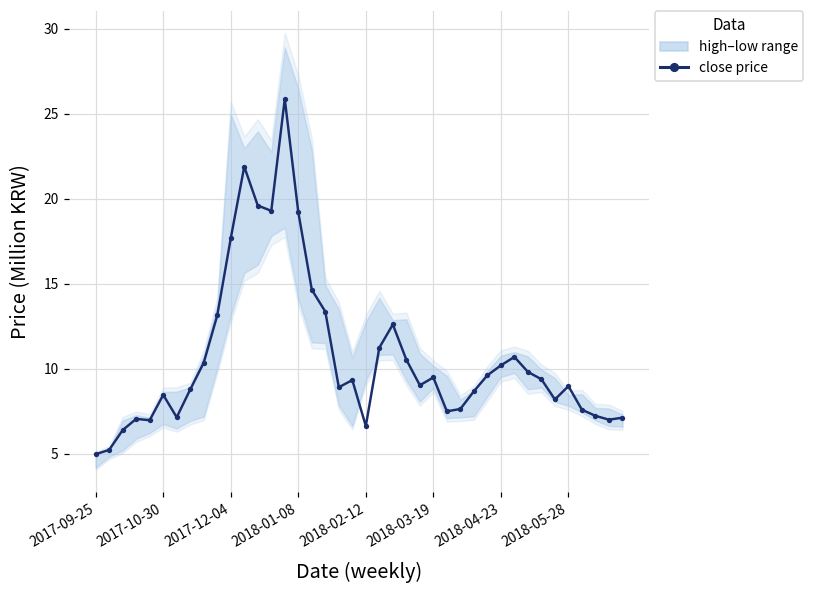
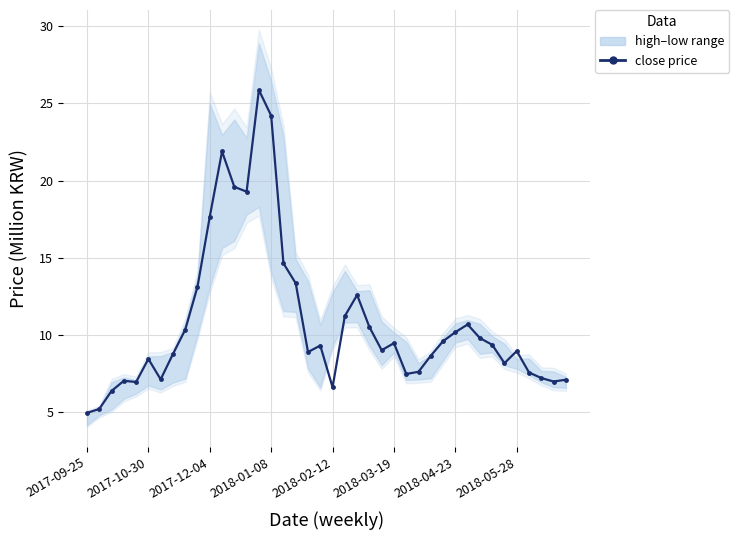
  {
    "close price": {
      "2017-10-30": 8.5,
      "2017-12-04": 17.7,
-     "2018-01-08": 19.2,
+     "2018-01-08": 24.2,
      "2018-02-12": 6.6,
      "2018-03-19": 9.5,
      "2018-04-23": 10.2,
      "2018-05-28": 9.0
    }
  }
